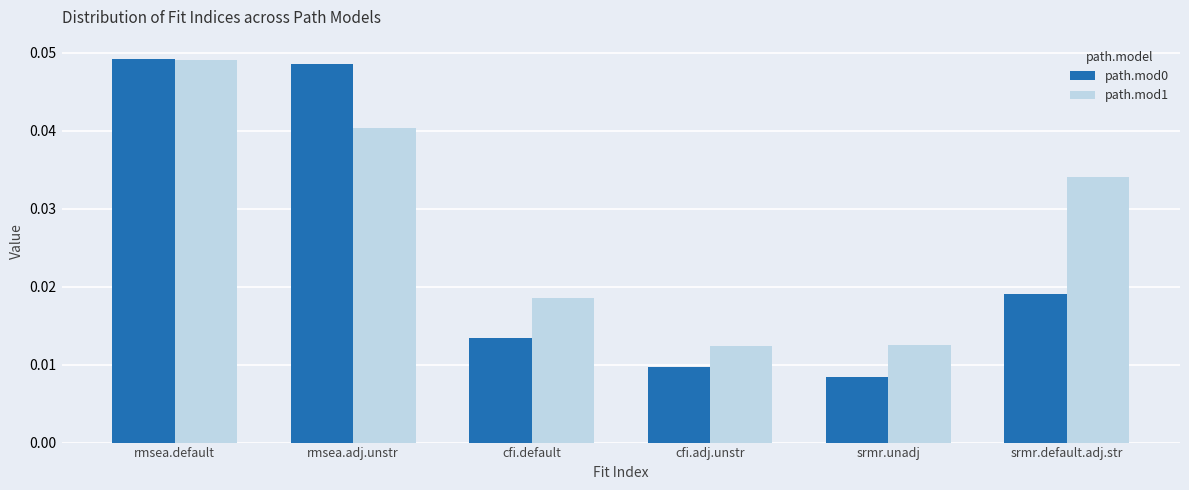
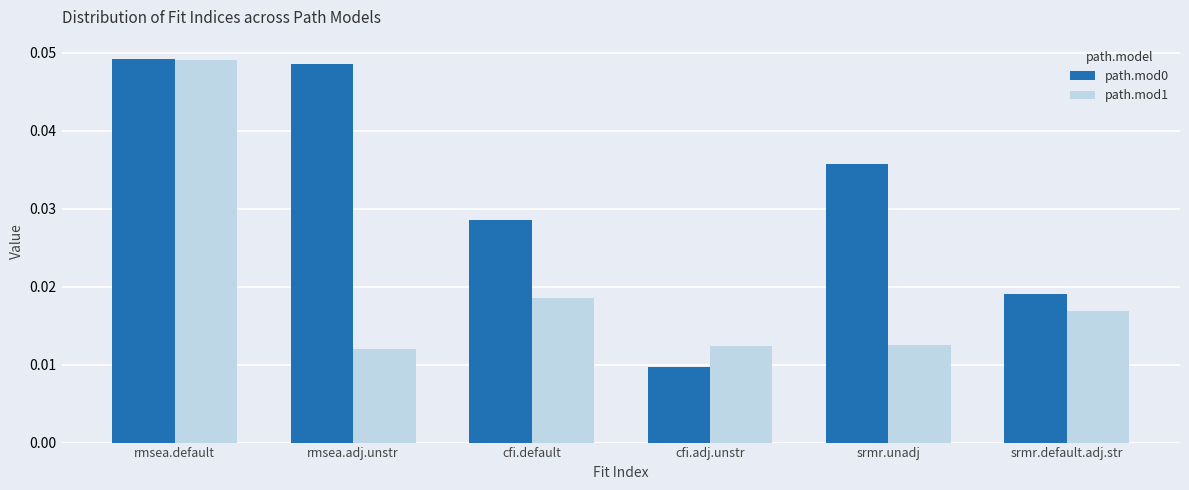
  {
    "path.mod0": {
      "rmsea.default": 0.049,
      "rmsea.adj.unstr": 0.049,
-     "cfi.default": 0.013,
+     "cfi.default": 0.029,
      "cfi.adj.unstr": 0.010,
-     "srmr.unadj": 0.008,
+     "srmr.unadj": 0.036,
      "srmr.default.adj.str": 0.019
    },
    "path.mod1": {
      "rmsea.default": 0.049,
-     "rmsea.adj.unstr": 0.040,
+     "rmsea.adj.unstr": 0.012,
      "cfi.default": 0.019,
      "cfi.adj.unstr": 0.012,
      "srmr.unadj": 0.013,
-     "srmr.default.adj.str": 0.034
+     "srmr.default.adj.str": 0.017
    }
  }
